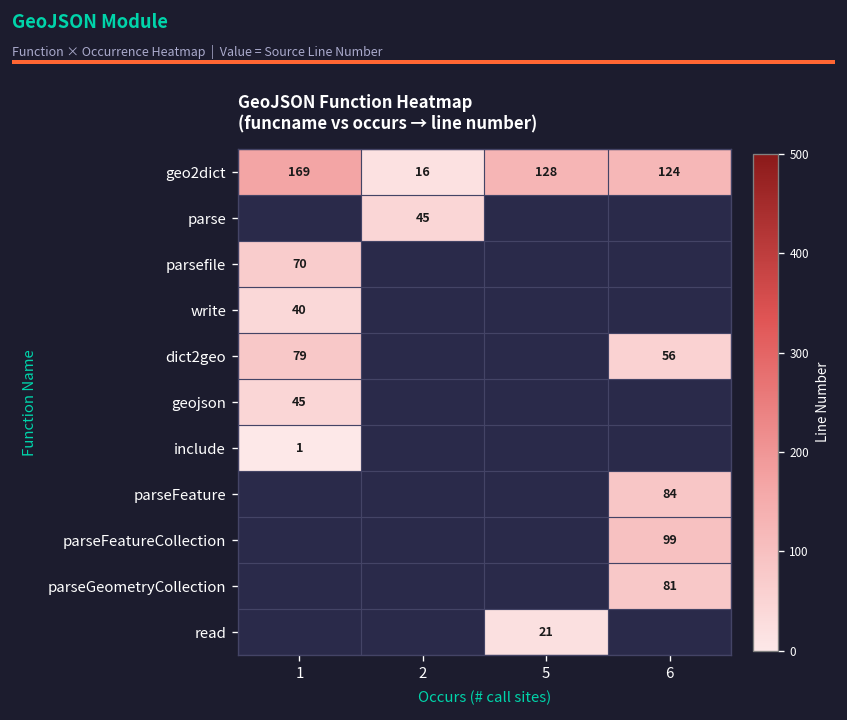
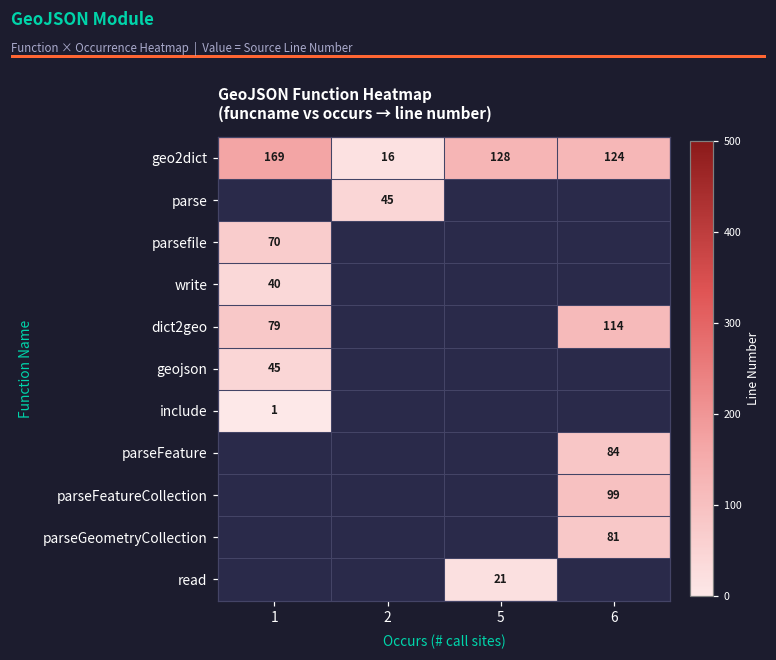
  {
    "geo2dict": {
      "1": 169,
      "2": 16,
      "5": 128,
      "6": 124
    },
    "parse": {
      "2": 45
    },
    "parsefile": {
      "1": 70
    },
    "write": {
      "1": 40
    },
    "dict2geo": {
      "1": 79,
-     "6": 56
+     "6": 114
    },
    "geojson": {
      "1": 45
    },
    "include": {
      "1": 1
    },
    "parseFeature": {
      "6": 84
    },
    "parseFeatureCollection": {
      "6": 99
    },
    "parseGeometryCollection": {
      "6": 81
    },
    "read": {
      "5": 21
    }
  }
